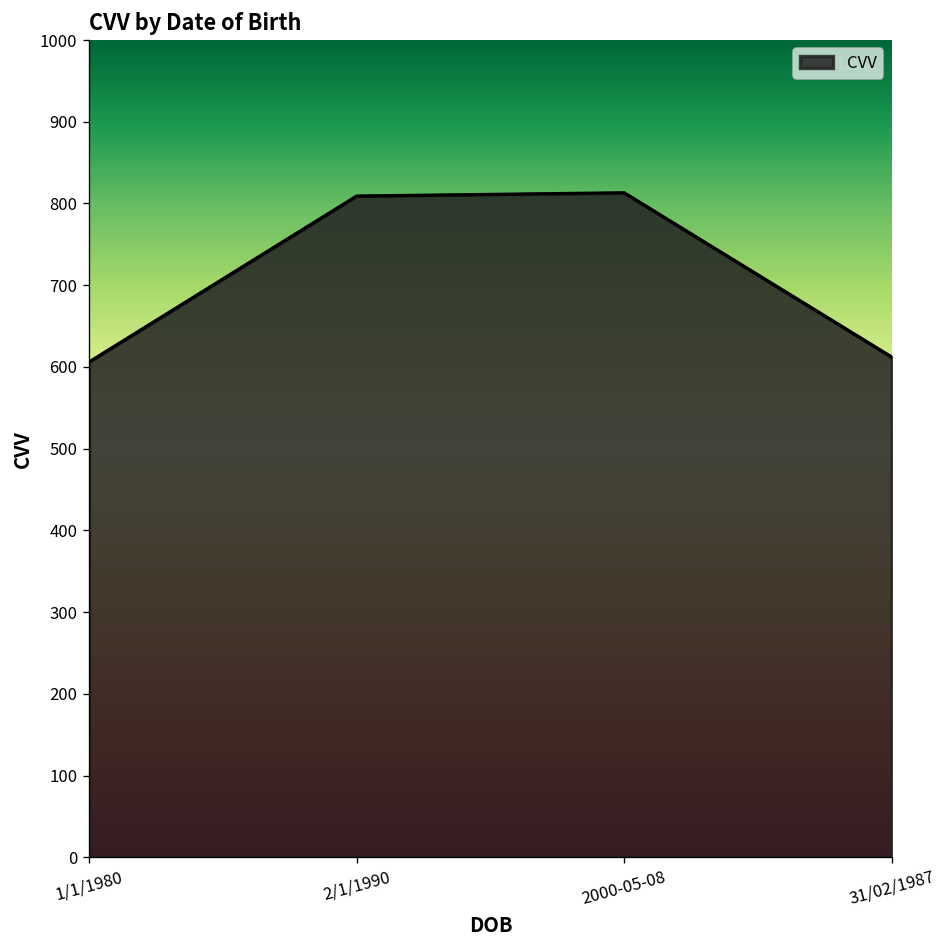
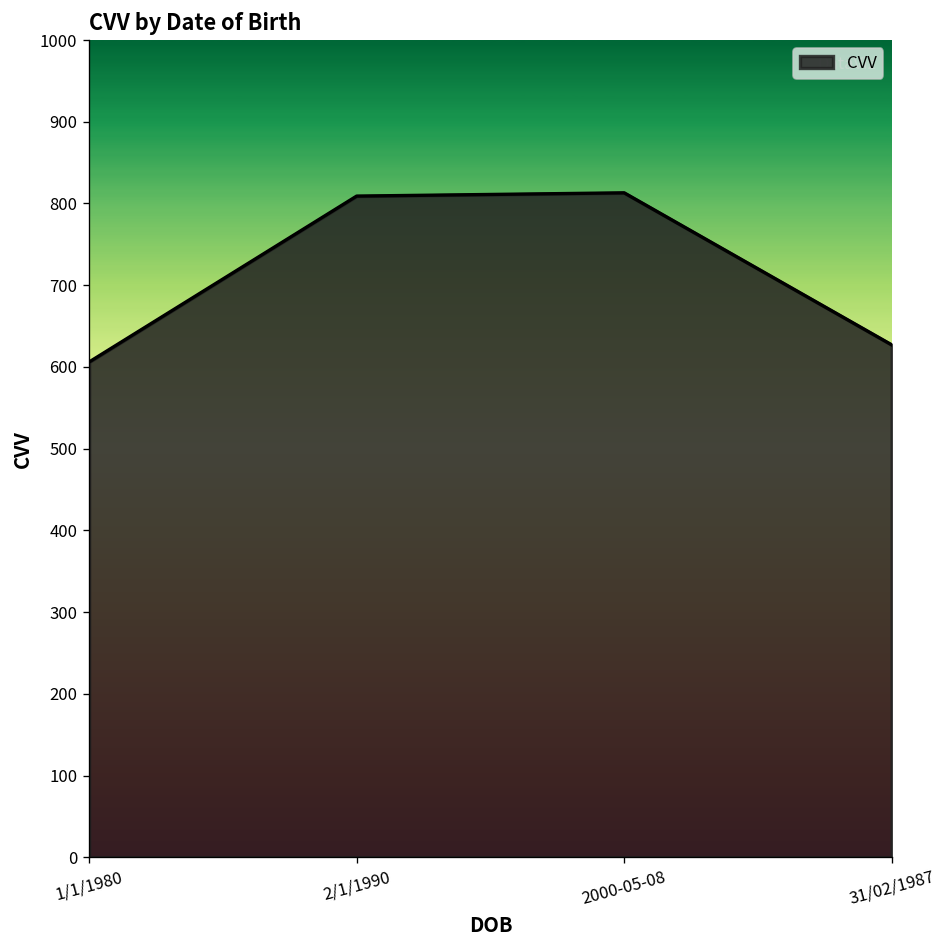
  {
    "1/1/1980": 610,
    "2/1/1990": 810,
    "2000-05-08": 810,
-   "31/02/1987": 610
+   "31/02/1987": 630
  }
